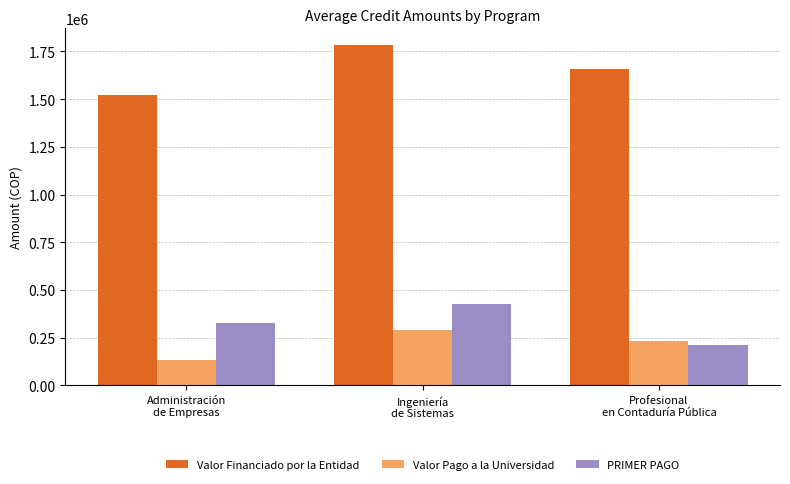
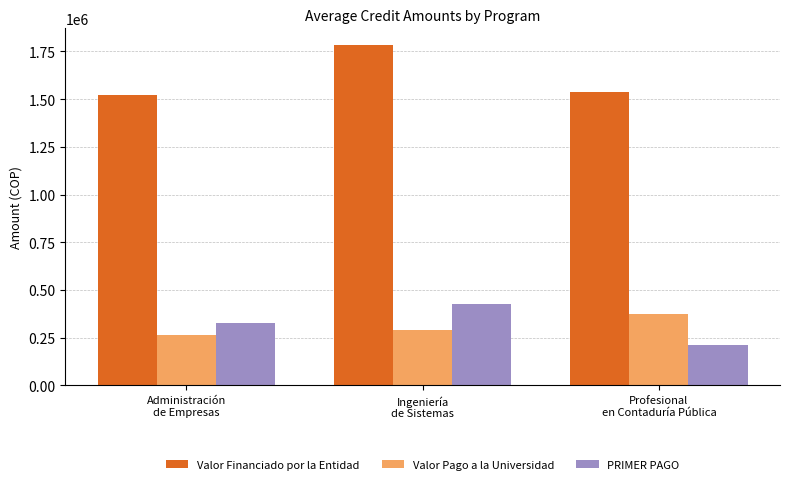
  {
    "Valor Financiado por la Entidad": {
      "Administración de Empresas": 1520000,
      "Ingeniería de Sistemas": 1780000,
-     "Profesional en Contaduría Pública": 1660000
+     "Profesional en Contaduría Pública": 1540000
    },
    "Valor Pago a la Universidad": {
-     "Administración de Empresas": 130000,
+     "Administración de Empresas": 260000,
      "Ingeniería de Sistemas": 290000,
-     "Profesional en Contaduría Pública": 230000
+     "Profesional en Contaduría Pública": 370000
    },
    "PRIMER PAGO": {
      "Administración de Empresas": 330000,
      "Ingeniería de Sistemas": 430000,
      "Profesional en Contaduría Pública": 210000
    }
  }
